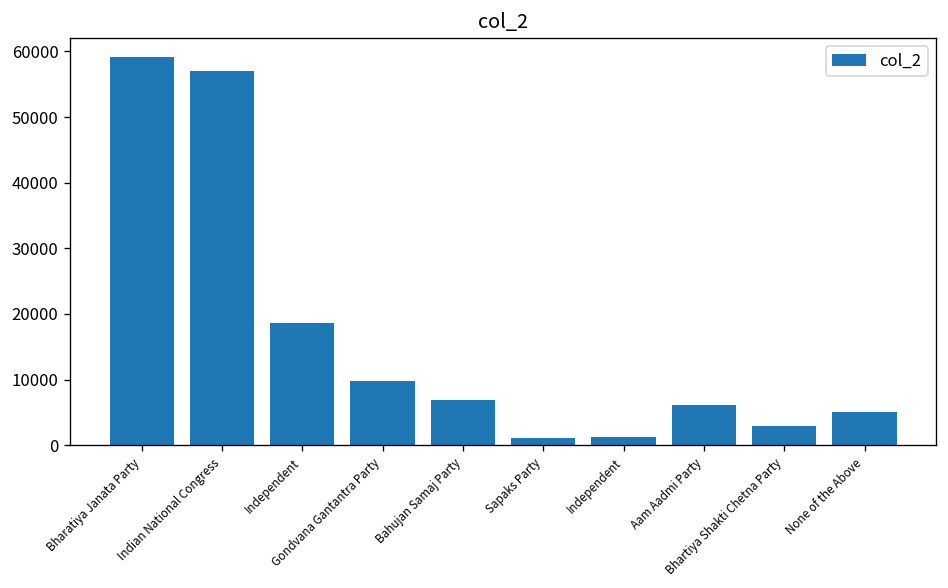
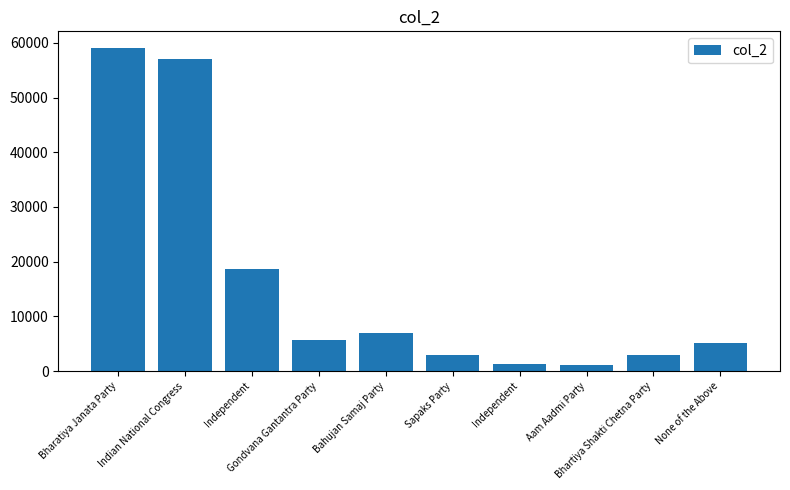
  {
    "Bharatiya Janata Party": 59000,
    "Indian National Congress": 57000,
-   "Gondvana Gantantra Party": 10000,
+   "Gondvana Gantantra Party": 6000,
    "Bahujan Samaj Party": 7000,
-   "Sapaks Party": 1000,
-   "Aam Aadmi Party": 6000,
+   "Sapaks Party": 3000,
+   "Aam Aadmi Party": 1000,
    "Bhartiya Shakti Chetna Party": 3000,
    "None of the Above": 5000
  }
